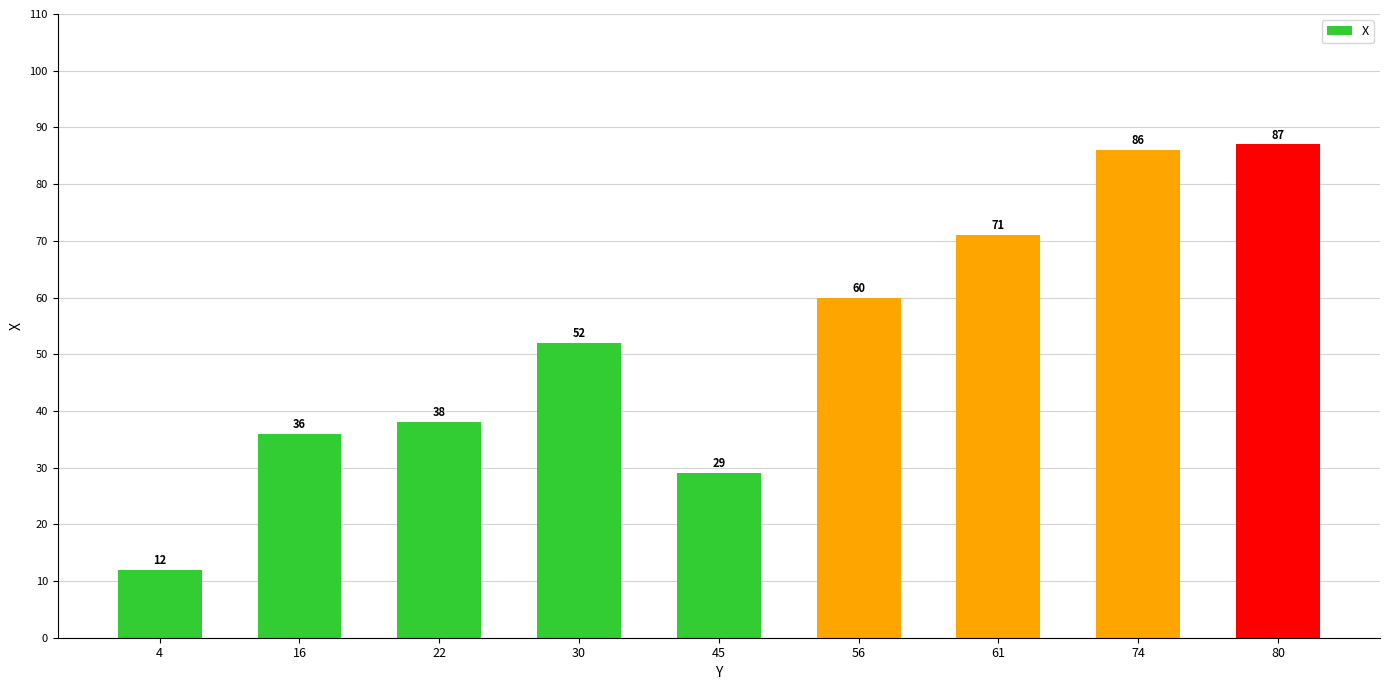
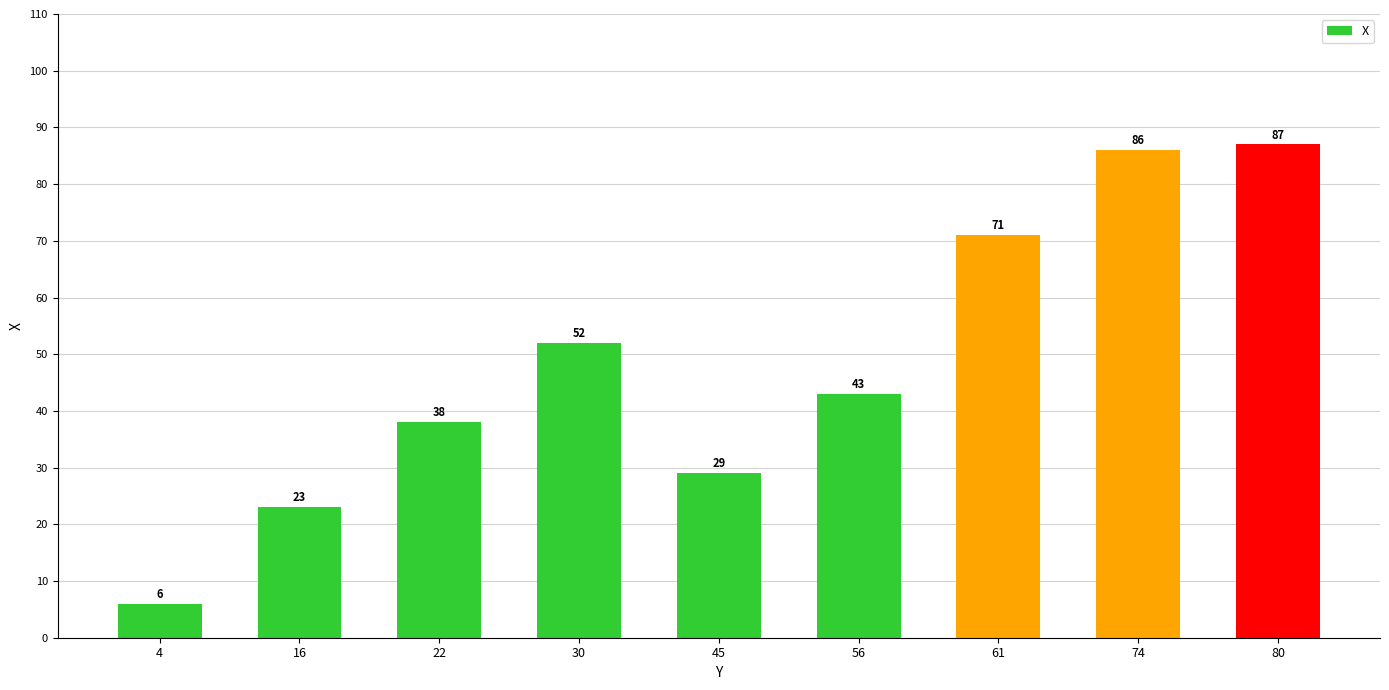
  {
-   "4": 12,
-   "16": 36,
+   "4": 6,
+   "16": 23,
    "22": 38,
    "30": 52,
    "45": 29,
-   "56": 60,
+   "56": 43,
    "61": 71,
    "74": 86,
    "80": 87
  }
